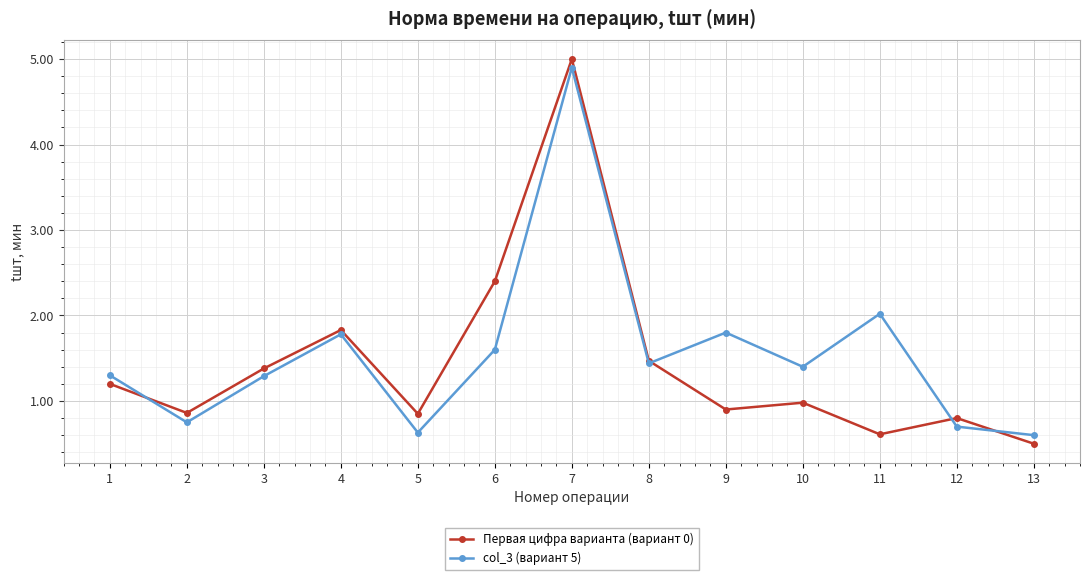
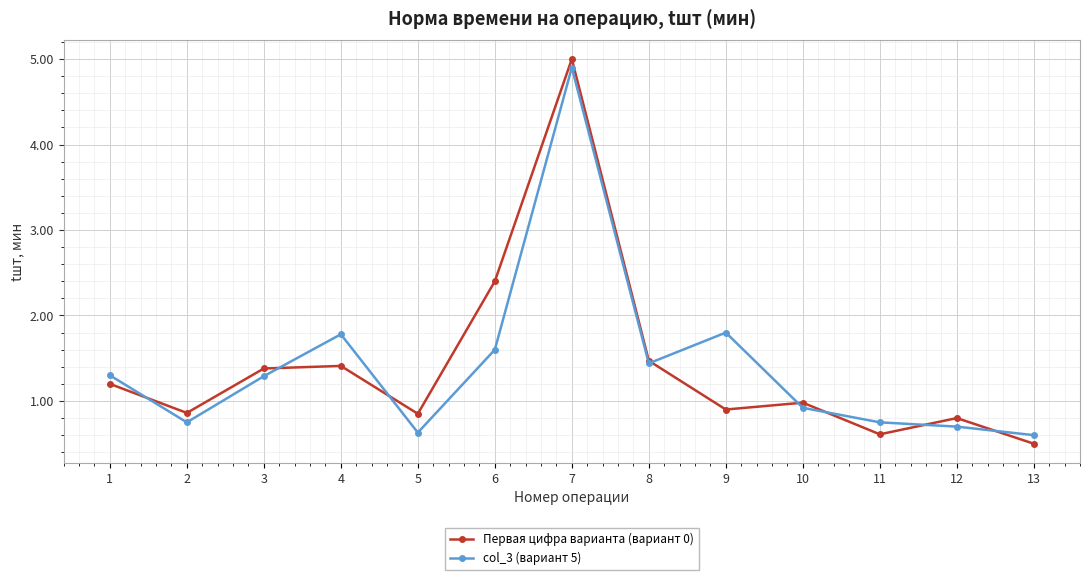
  {
    "Первая цифра варианта (вариант 0)": {
      "1": 1.2,
      "2": 0.9,
      "3": 1.4,
-     "4": 1.8,
+     "4": 1.4,
      "5": 0.9,
      "6": 2.4,
      "7": 5.0,
      "8": 1.5,
      "9": 0.9,
      "10": 1.0,
      "11": 0.6,
      "12": 0.8,
      "13": 0.5
    },
    "col_3 (вариант 5)": {
      "1": 1.3,
      "2": 0.8,
      "3": 1.3,
      "4": 1.8,
      "5": 0.6,
      "6": 1.6,
      "7": 4.9,
      "8": 1.4,
      "9": 1.8,
-     "10": 1.4,
-     "11": 2.0,
+     "10": 0.9,
+     "11": 0.8,
      "12": 0.7,
      "13": 0.6
    }
  }
